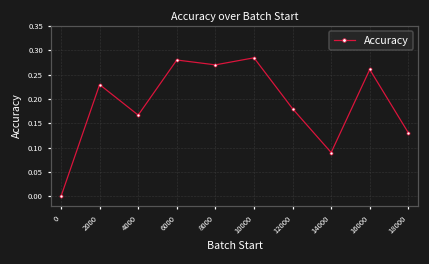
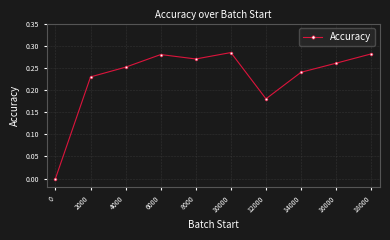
  {
    "0": 0.00,
    "2000": 0.23,
-   "4000": 0.17,
+   "4000": 0.25,
    "6000": 0.28,
    "8000": 0.27,
    "10000": 0.28,
    "12000": 0.18,
-   "14000": 0.09,
+   "14000": 0.24,
    "16000": 0.26,
-   "18000": 0.13
+   "18000": 0.28
  }
